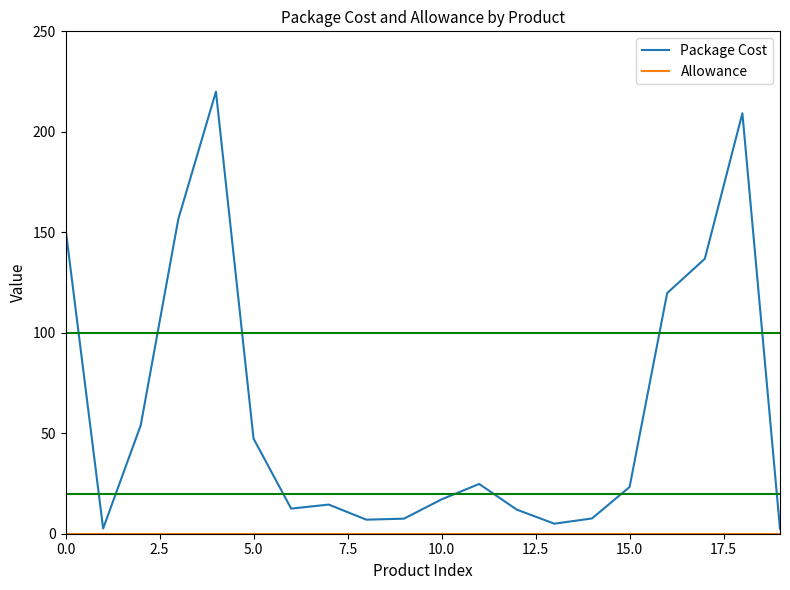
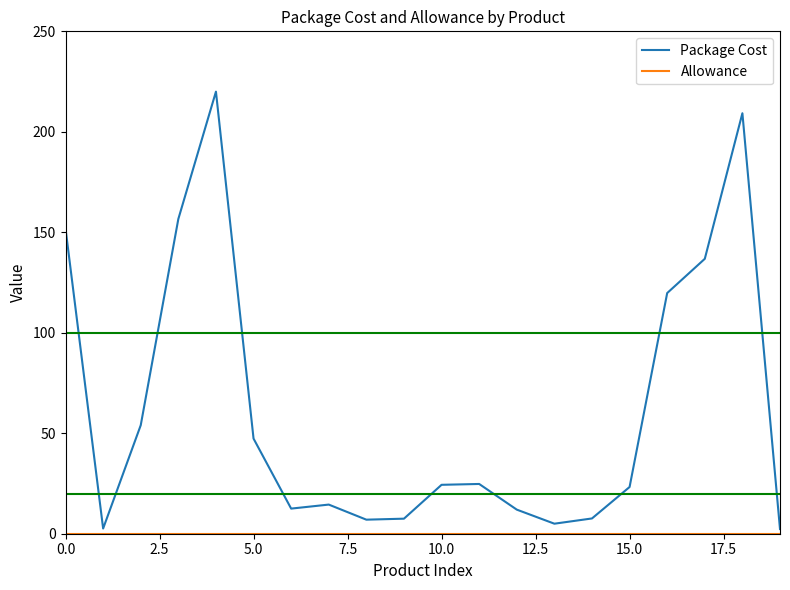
  {
    "Package Cost": {
      "0.0": 152,
      "5.0": 47,
-     "10.0": 17,
+     "10.0": 24,
      "15.0": 23
    },
    "Allowance": {
      "0.0": 0,
      "5.0": 0,
      "10.0": 0,
      "15.0": 0
    }
  }
